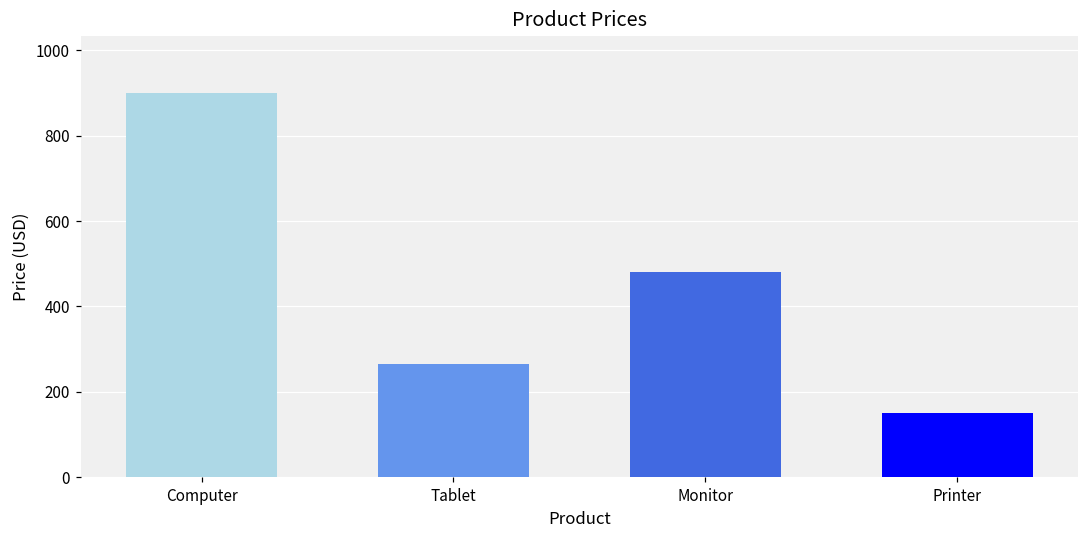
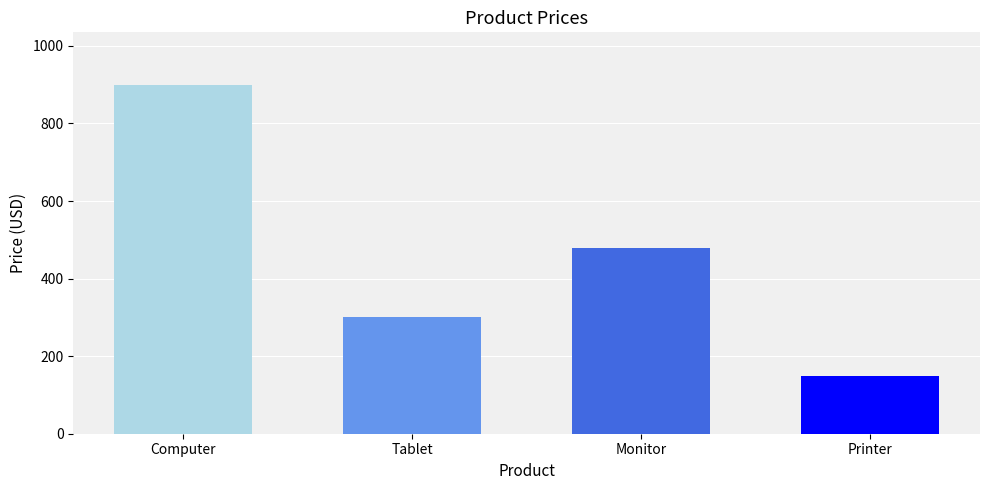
  {
    "Computer": 900,
-   "Tablet": 260,
+   "Tablet": 300,
    "Monitor": 480,
    "Printer": 150
  }
